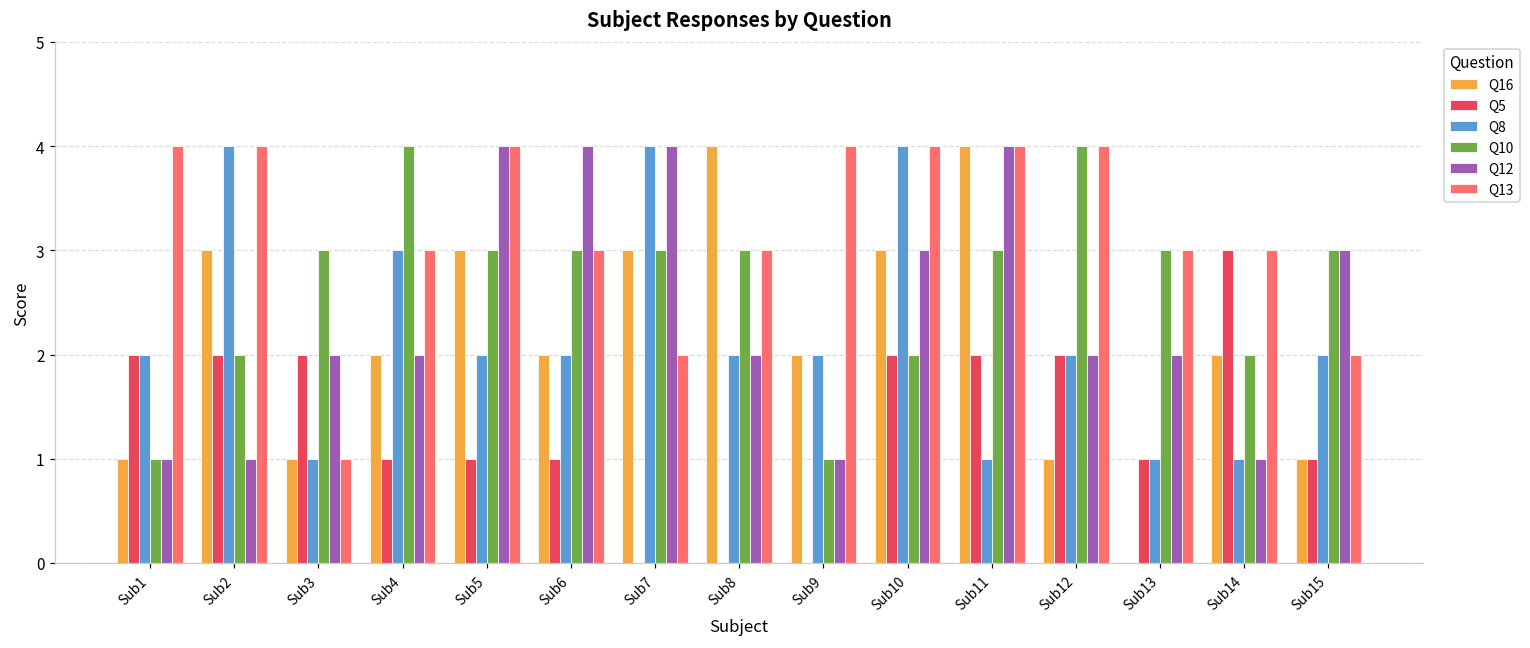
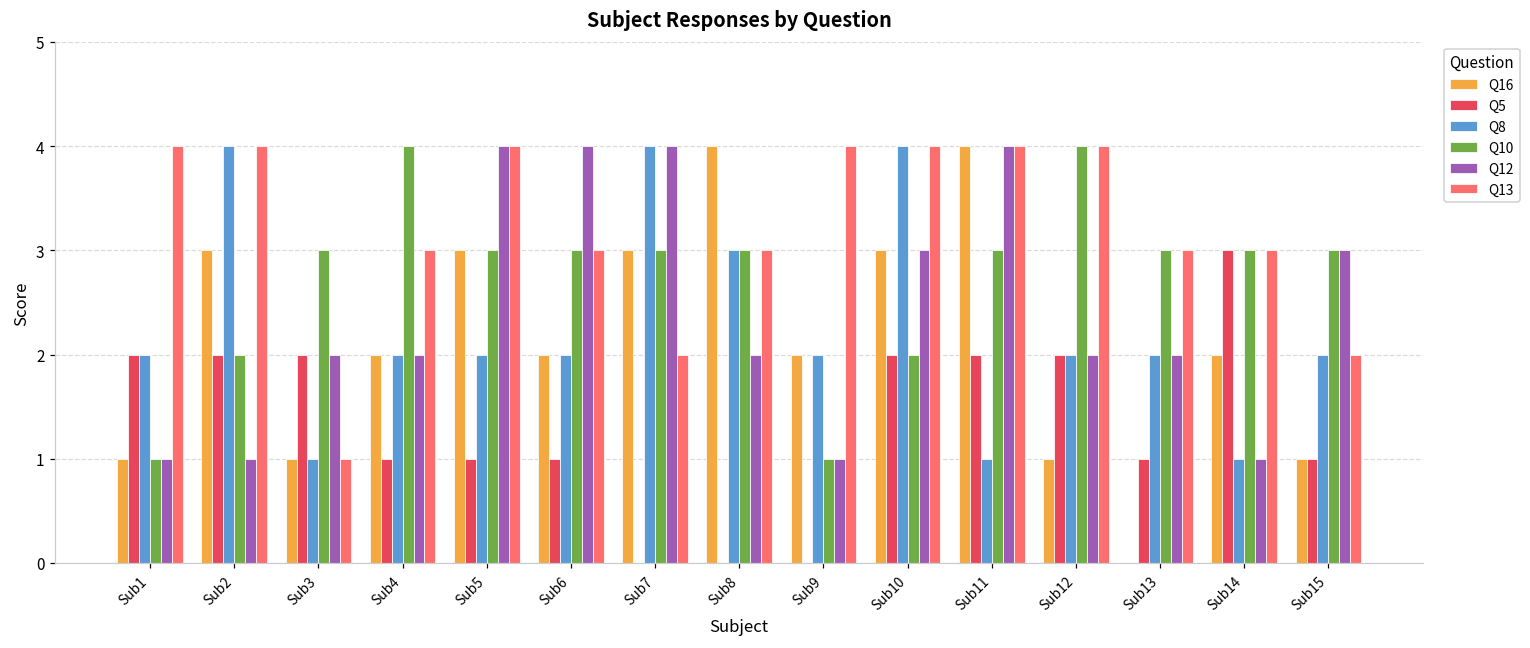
  {
    "Q16": {
      "Sub1": 1,
      "Sub2": 3,
      "Sub3": 1,
      "Sub4": 2,
      "Sub5": 3,
      "Sub6": 2,
      "Sub7": 3,
      "Sub8": 4,
      "Sub9": 2,
      "Sub10": 3,
      "Sub11": 4,
      "Sub12": 1,
      "Sub13": 0,
      "Sub14": 2,
      "Sub15": 1
    },
    "Q8": {
      "Sub1": 2,
      "Sub2": 4,
      "Sub3": 1,
-     "Sub4": 3,
+     "Sub4": 2,
      "Sub5": 2,
      "Sub6": 2,
      "Sub7": 4,
-     "Sub8": 2,
+     "Sub8": 3,
      "Sub9": 2,
      "Sub10": 4,
      "Sub11": 1,
      "Sub12": 2,
-     "Sub13": 1,
+     "Sub13": 2,
      "Sub14": 1,
      "Sub15": 2
    },
    "Q10": {
      "Sub1": 1,
      "Sub2": 2,
      "Sub3": 3,
      "Sub4": 4,
      "Sub5": 3,
      "Sub6": 3,
      "Sub7": 3,
      "Sub8": 3,
      "Sub9": 1,
      "Sub10": 2,
      "Sub11": 3,
      "Sub12": 4,
      "Sub13": 3,
-     "Sub14": 2,
+     "Sub14": 3,
      "Sub15": 3
    },
    "Q12": {
      "Sub1": 1,
      "Sub2": 1,
      "Sub3": 2,
      "Sub4": 2,
      "Sub5": 4,
      "Sub6": 4,
      "Sub7": 4,
      "Sub8": 2,
      "Sub9": 1,
      "Sub10": 3,
      "Sub11": 4,
      "Sub12": 2,
      "Sub13": 2,
      "Sub14": 1,
      "Sub15": 3
    }
  }
